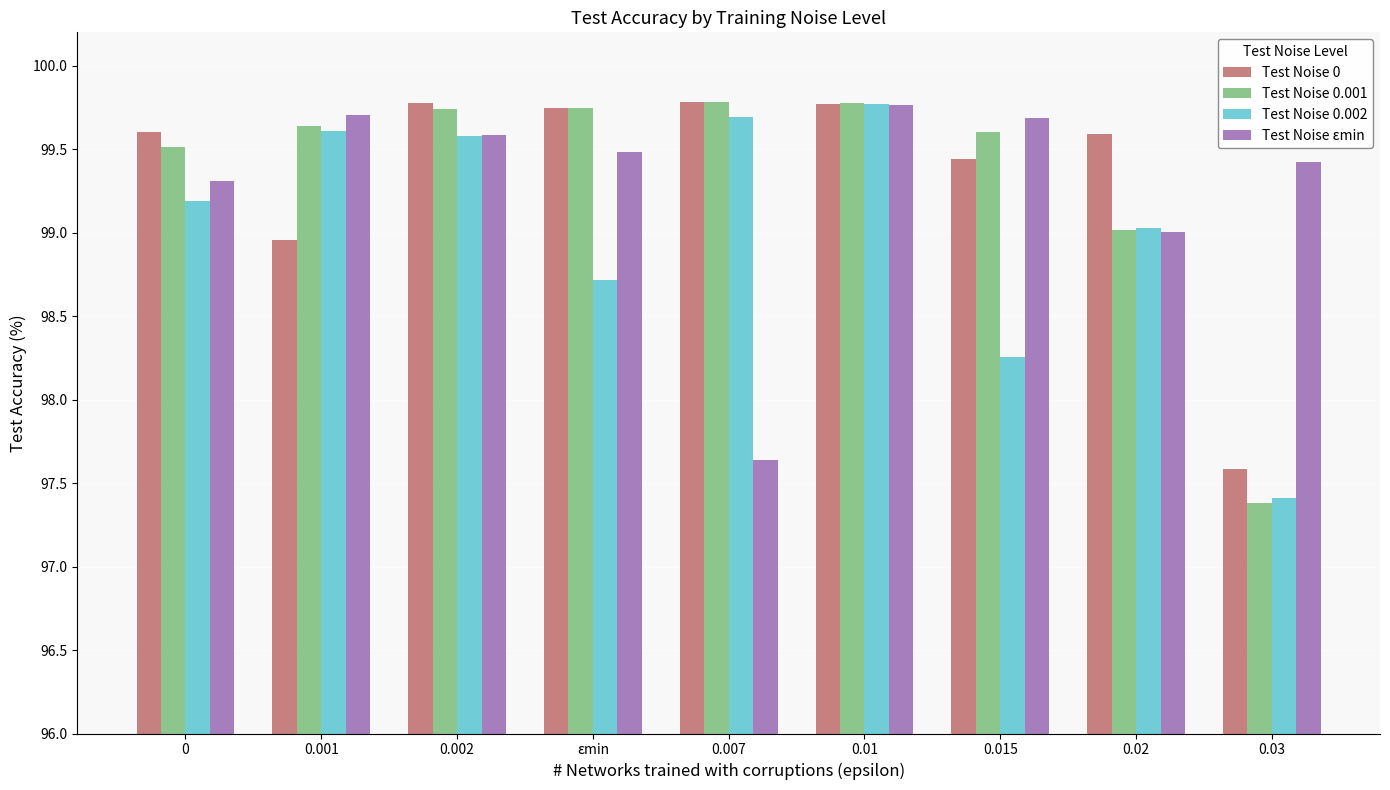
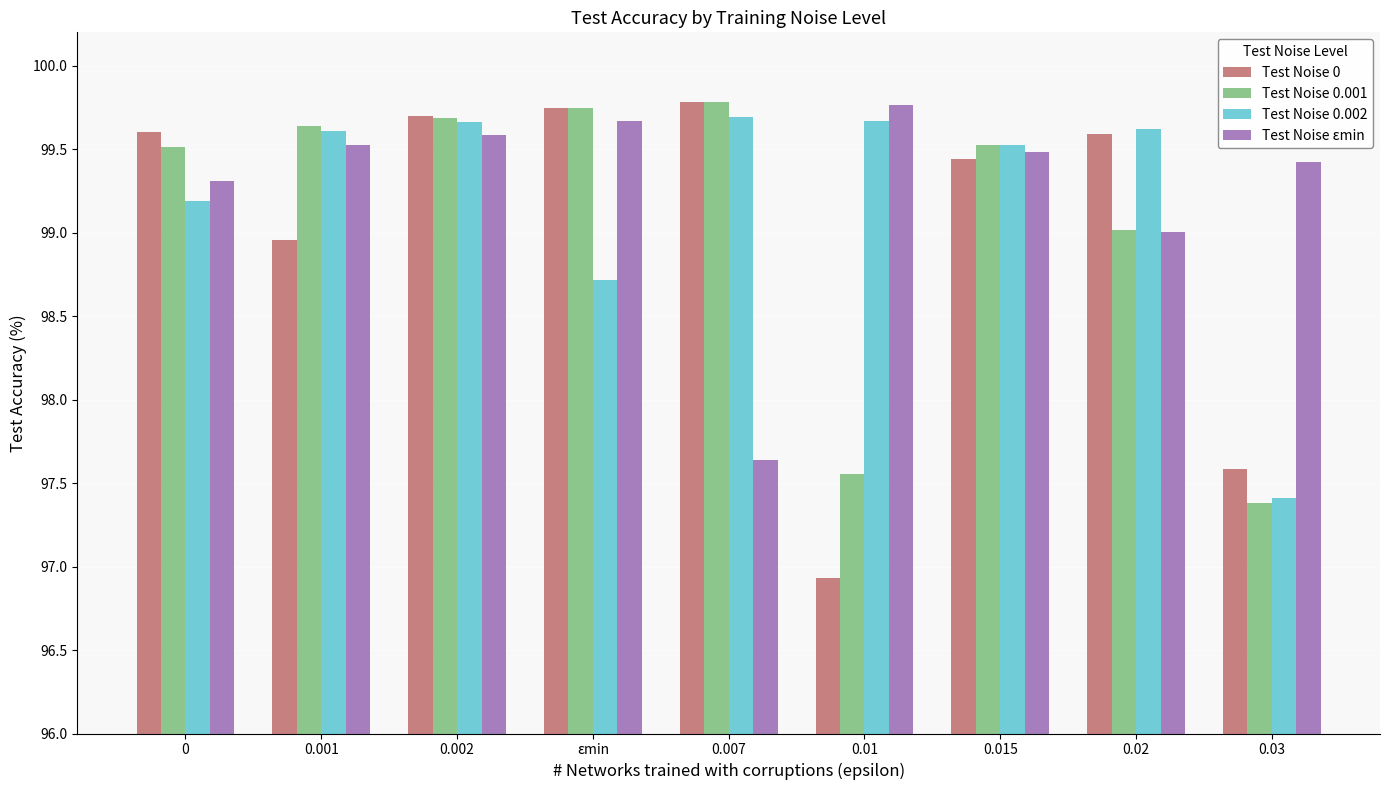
  {
    "Test Noise 0": {
      "0": 99.60,
      "0.001": 98.96,
-     "0.002": 99.78,
+     "0.002": 99.70,
      "εmin": 99.75,
      "0.007": 99.78,
-     "0.01": 99.77,
+     "0.01": 96.93,
      "0.015": 99.44,
      "0.02": 99.59,
      "0.03": 97.59
    },
    "Test Noise 0.001": {
      "0": 99.51,
      "0.001": 99.64,
-     "0.002": 99.74,
+     "0.002": 99.69,
      "εmin": 99.75,
      "0.007": 99.79,
-     "0.01": 99.77,
-     "0.015": 99.60,
+     "0.01": 97.56,
+     "0.015": 99.52,
      "0.02": 99.02,
      "0.03": 97.38
    },
    "Test Noise 0.002": {
      "0": 99.19,
      "0.001": 99.61,
-     "0.002": 99.58,
+     "0.002": 99.66,
      "εmin": 98.71,
      "0.007": 99.69,
-     "0.01": 99.77,
-     "0.015": 98.25,
-     "0.02": 99.03,
+     "0.01": 99.67,
+     "0.015": 99.53,
+     "0.02": 99.62,
      "0.03": 97.41
    },
    "Test Noise εmin": {
      "0": 99.31,
-     "0.001": 99.70,
+     "0.001": 99.53,
      "0.002": 99.58,
-     "εmin": 99.48,
+     "εmin": 99.67,
      "0.007": 97.64,
      "0.01": 99.77,
-     "0.015": 99.68,
+     "0.015": 99.49,
      "0.02": 99.00,
      "0.03": 99.43
    }
  }
